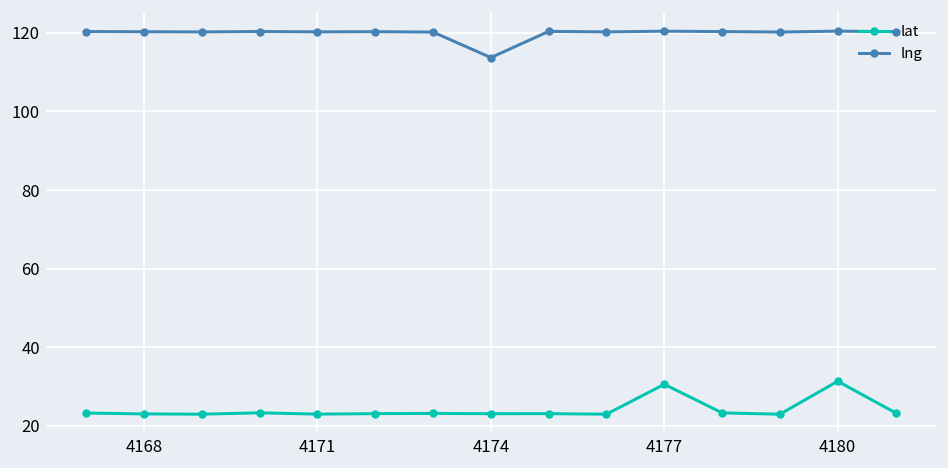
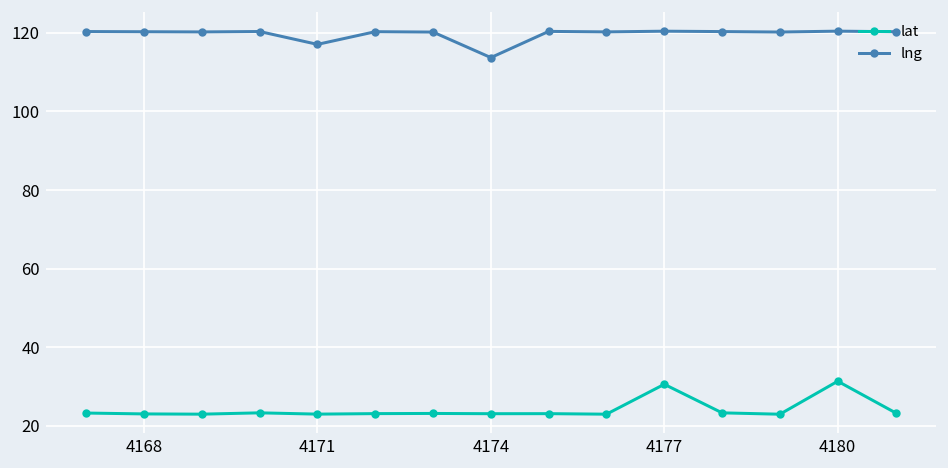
  {
    "lat": {
      "4168": 23,
      "4171": 23,
      "4174": 23,
      "4177": 31,
      "4180": 31
    },
    "lng": {
      "4168": 120,
-     "4171": 120,
+     "4171": 117,
      "4174": 114,
      "4177": 120,
      "4180": 120
    }
  }
